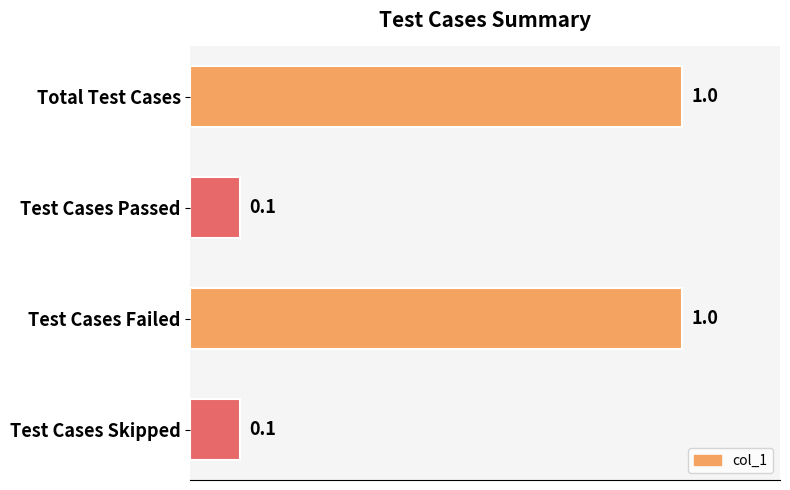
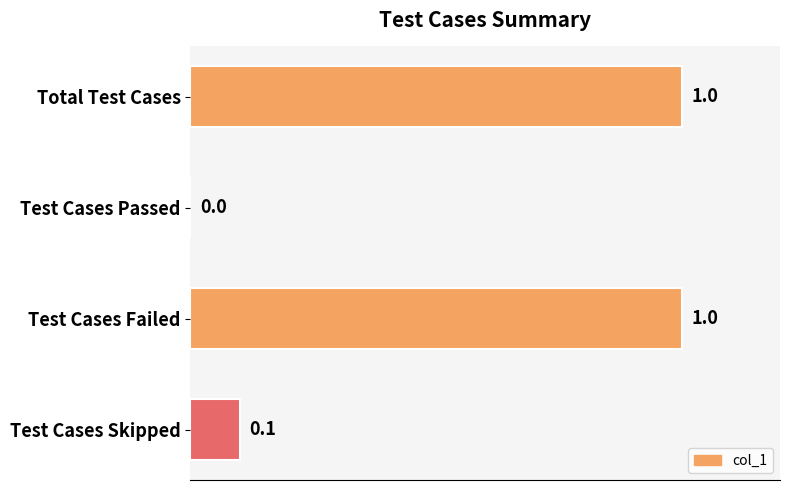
  {
    "Total Test Cases": 1.0,
-   "Test Cases Passed": 0.1,
+   "Test Cases Passed": 0.0,
    "Test Cases Failed": 1.0,
    "Test Cases Skipped": 0.1
  }
